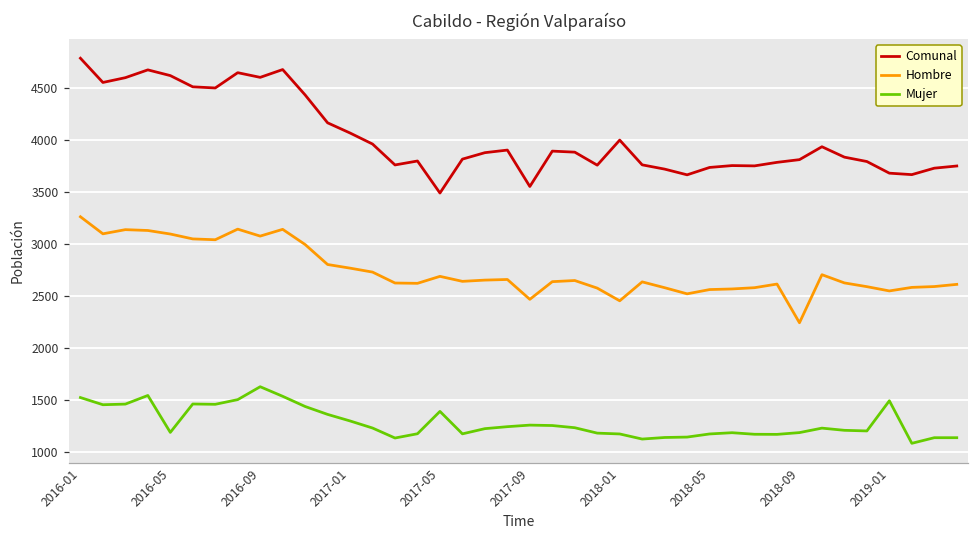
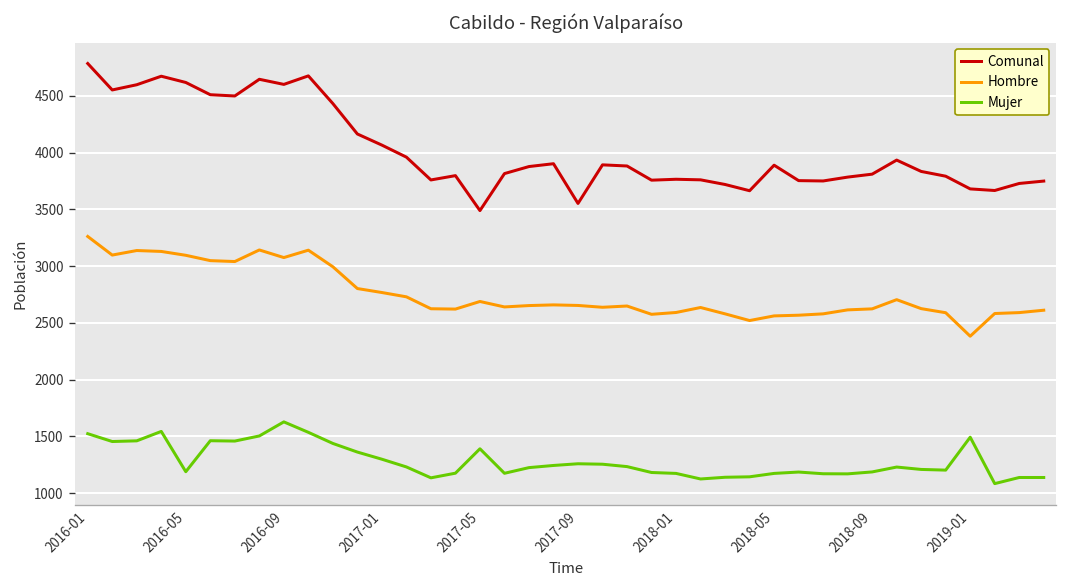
  {
    "Comunal": {
      "2016-01": 4800,
      "2016-05": 4600,
      "2016-09": 4600,
      "2017-01": 4100,
      "2017-05": 3500,
      "2017-09": 3600,
-     "2018-01": 4000,
-     "2018-05": 3700,
+     "2018-01": 3800,
+     "2018-05": 3900,
      "2018-09": 3800,
      "2019-01": 3700
    },
    "Hombre": {
      "2016-01": 3300,
      "2016-05": 3100,
      "2016-09": 3100,
      "2017-01": 2800,
      "2017-05": 2700,
-     "2017-09": 2500,
-     "2018-01": 2500,
+     "2017-09": 2700,
+     "2018-01": 2600,
      "2018-05": 2600,
-     "2018-09": 2200,
-     "2019-01": 2500
+     "2018-09": 2600,
+     "2019-01": 2400
    },
    "Mujer": {
      "2016-01": 1500,
      "2016-05": 1200,
      "2016-09": 1600,
      "2017-01": 1300,
      "2017-05": 1400,
      "2017-09": 1300,
      "2018-01": 1200,
      "2018-05": 1200,
      "2018-09": 1200,
      "2019-01": 1500
    }
  }
